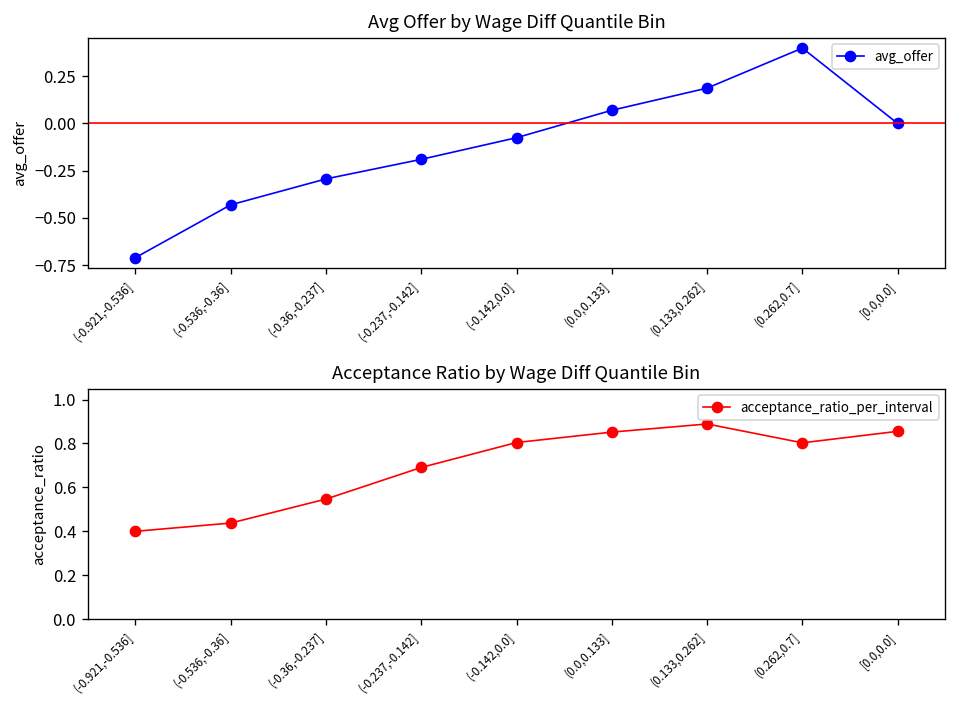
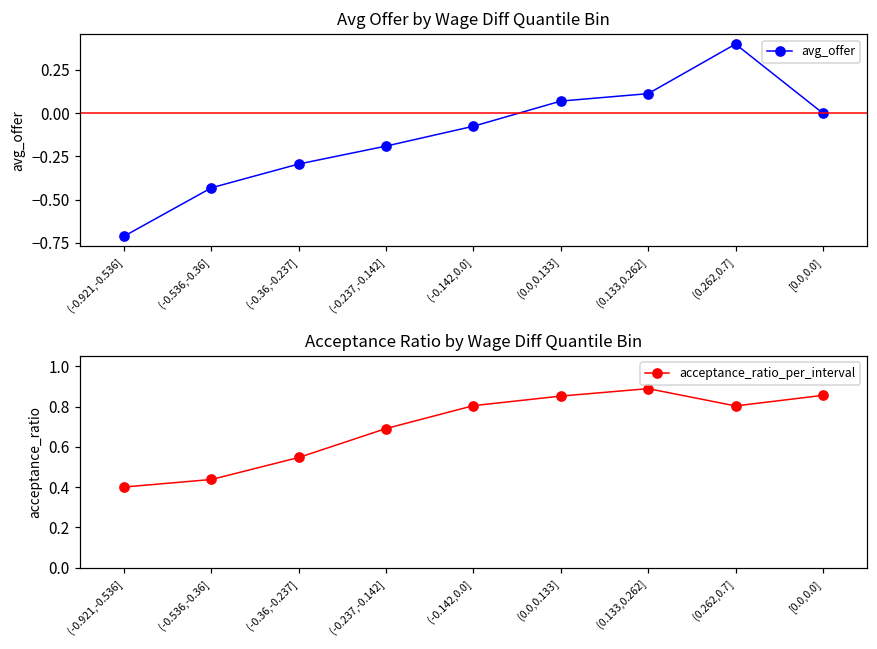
  {
    "Avg Offer by Wage Diff Quantile Bin": {
      "(-0.921,-0.536]": -0.71,
      "(-0.536,-0.36]": -0.43,
      "(-0.36,-0.237]": -0.29,
      "(-0.237,-0.142]": -0.19,
      "(-0.142,0.0]": -0.08,
      "(0.0,0.133]": 0.07,
-     "(0.133,0.262]": 0.19,
+     "(0.133,0.262]": 0.11,
      "(0.262,0.7]": 0.40,
      "[0.0,0.0]": 0.00
    },
    "Acceptance Ratio by Wage Diff Quantile Bin": {
      "(-0.921,-0.536]": 0.40,
      "(-0.536,-0.36]": 0.44,
      "(-0.36,-0.237]": 0.55,
      "(-0.237,-0.142]": 0.69,
      "(-0.142,0.0]": 0.80,
      "(0.0,0.133]": 0.85,
      "(0.133,0.262]": 0.89,
      "(0.262,0.7]": 0.80,
      "[0.0,0.0]": 0.86
    }
  }
